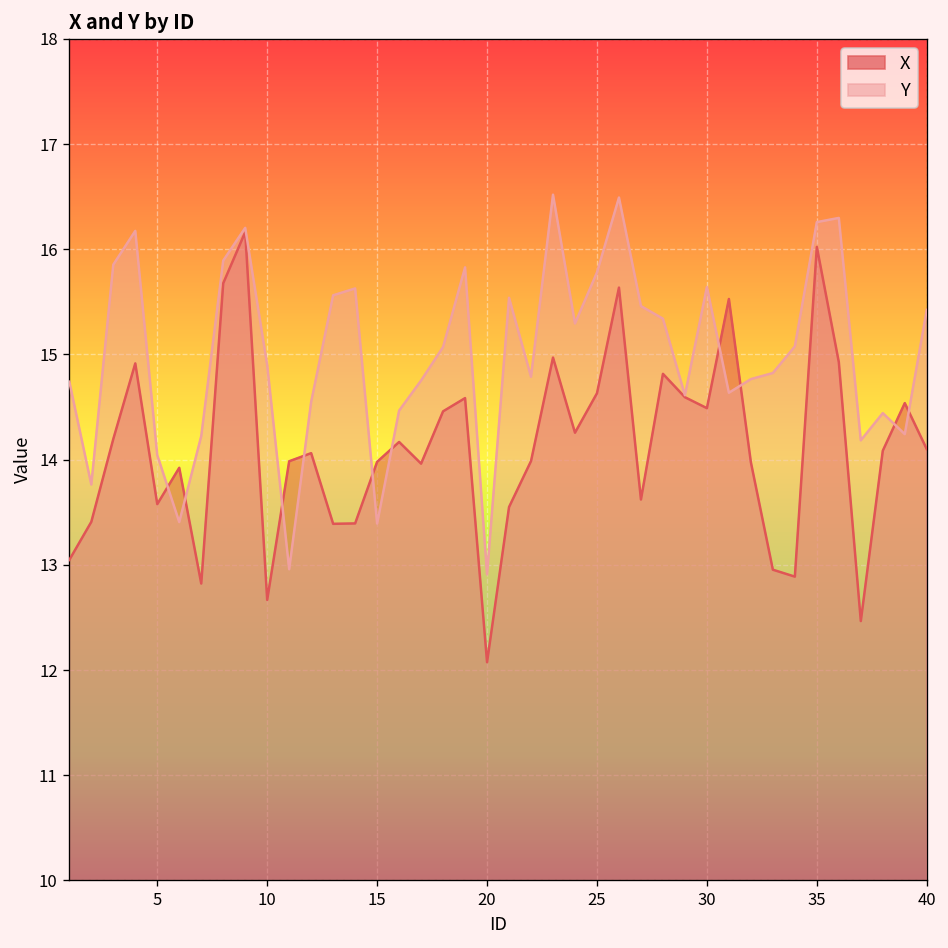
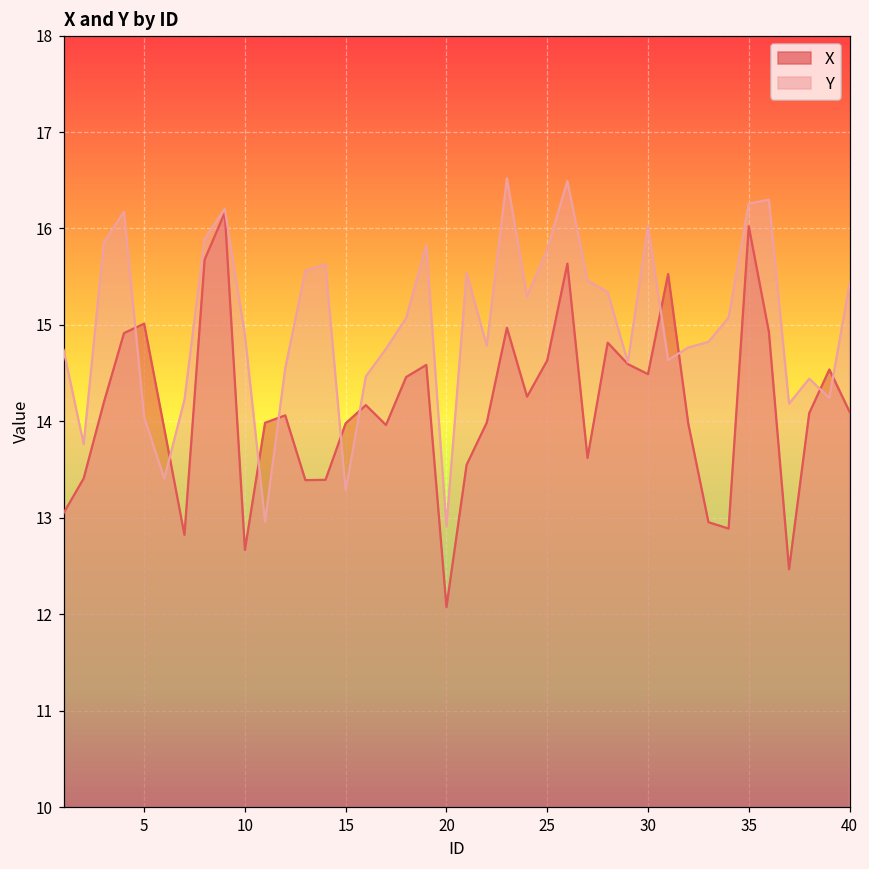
  {
    "X": {
-     "5": 13.6,
+     "5": 15.0,
      "10": 12.7,
      "15": 14.0,
      "20": 12.1,
      "25": 14.6,
      "30": 14.5,
      "35": 16.0,
      "40": 14.1
    },
    "Y": {
      "5": 14.0,
      "10": 14.9,
-     "15": 13.4,
+     "15": 13.3,
      "20": 12.9,
      "25": 15.8,
-     "30": 15.6,
+     "30": 16.0,
      "35": 16.3,
      "40": 15.4
    }
  }
